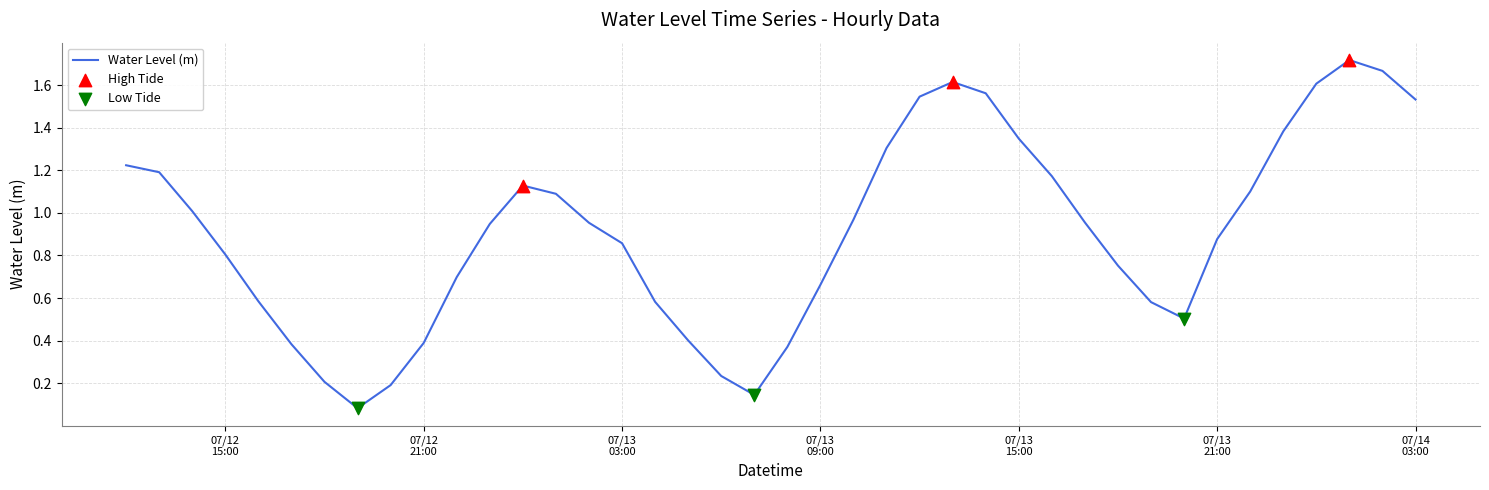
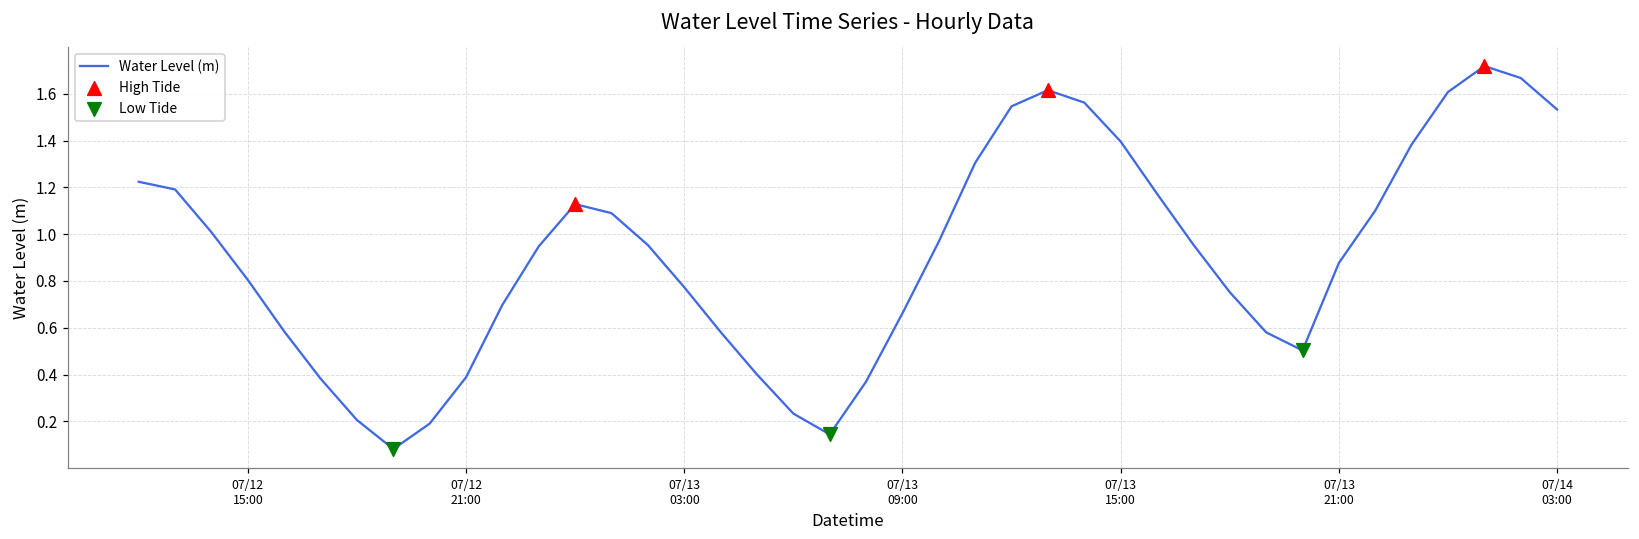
  {
    "Water Level (m)": {
      "07/12 15:00": 0.80,
      "07/12 21:00": 0.39,
-     "07/13 03:00": 0.86,
+     "07/13 03:00": 0.77,
      "07/13 09:00": 0.66,
-     "07/13 15:00": 1.35,
+     "07/13 15:00": 1.40,
      "07/13 21:00": 0.88,
      "07/14 03:00": 1.53
    }
  }
